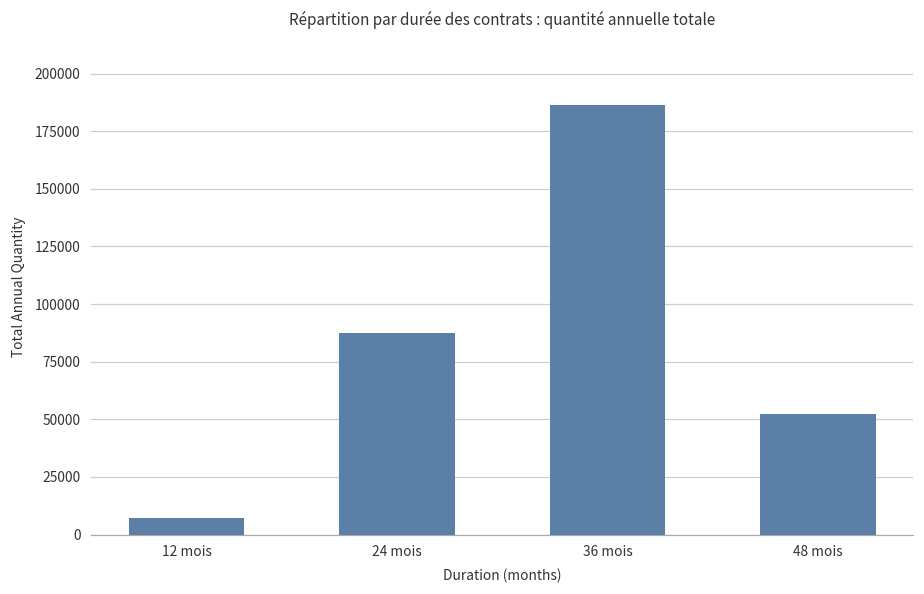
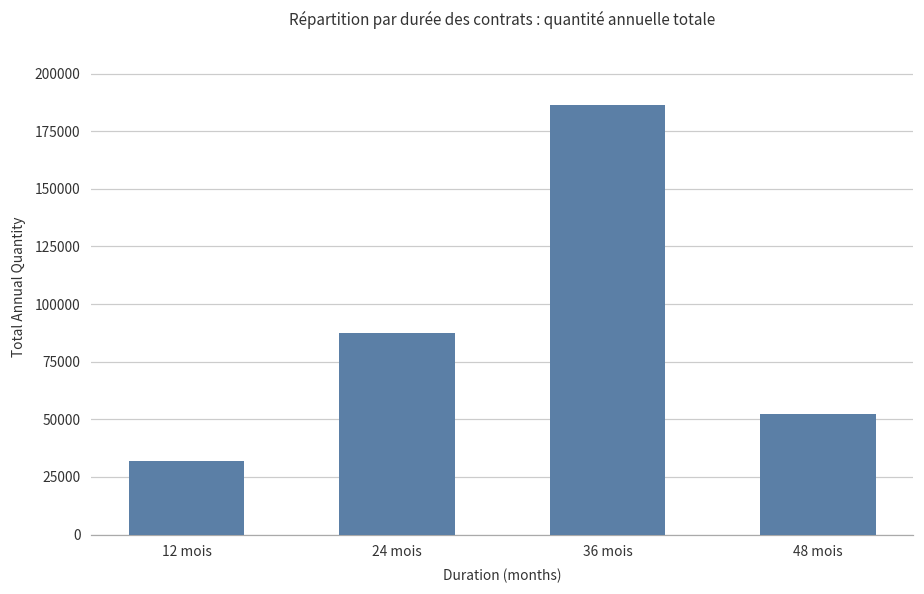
  {
-   "12 mois": 7000,
+   "12 mois": 32000,
    "24 mois": 88000,
    "36 mois": 187000,
    "48 mois": 52000
  }
